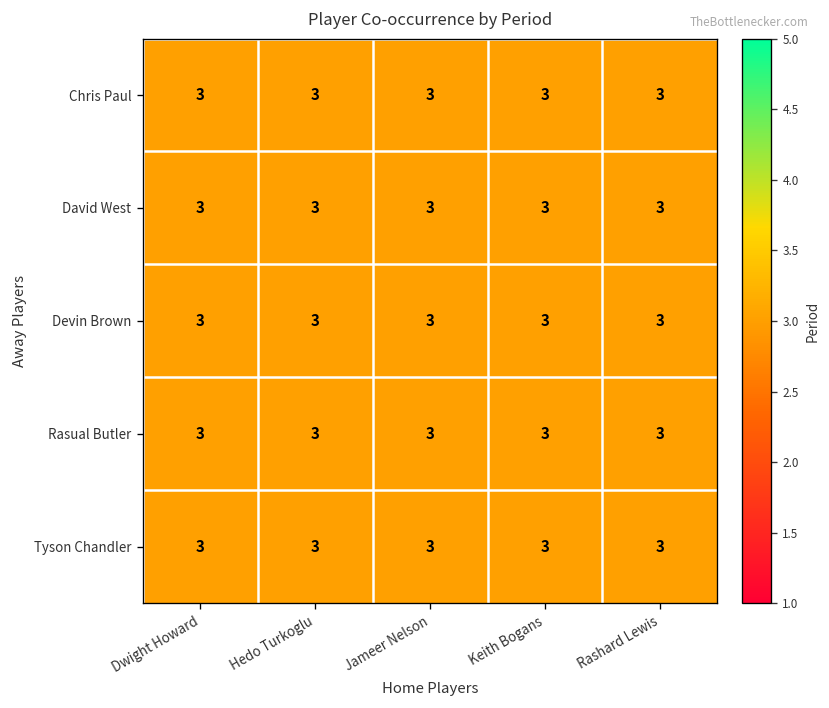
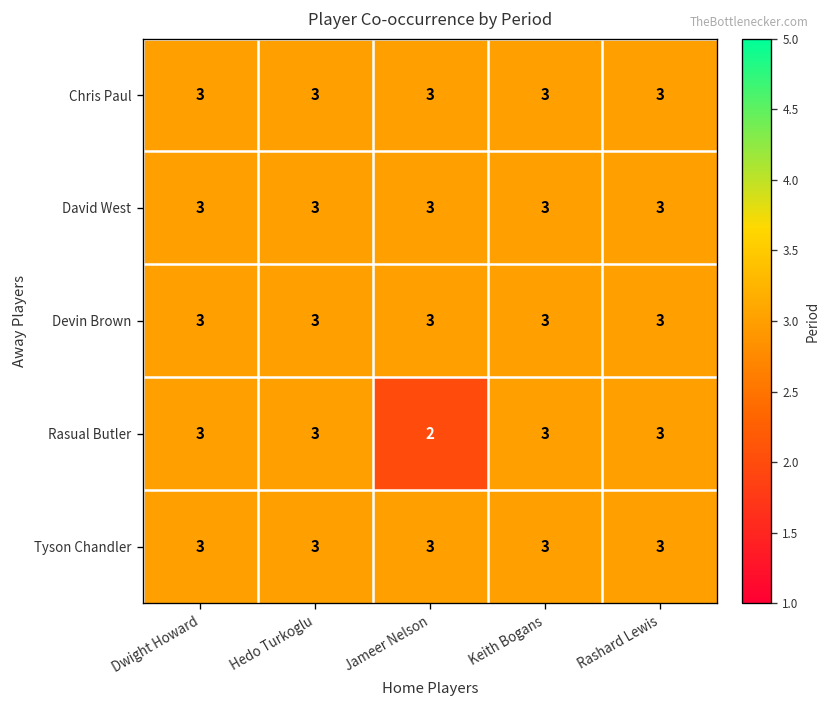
  {
    "Chris Paul": {
      "Dwight Howard": 3,
      "Hedo Turkoglu": 3,
      "Jameer Nelson": 3,
      "Keith Bogans": 3,
      "Rashard Lewis": 3
    },
    "David West": {
      "Dwight Howard": 3,
      "Hedo Turkoglu": 3,
      "Jameer Nelson": 3,
      "Keith Bogans": 3,
      "Rashard Lewis": 3
    },
    "Devin Brown": {
      "Dwight Howard": 3,
      "Hedo Turkoglu": 3,
      "Jameer Nelson": 3,
      "Keith Bogans": 3,
      "Rashard Lewis": 3
    },
    "Rasual Butler": {
      "Dwight Howard": 3,
      "Hedo Turkoglu": 3,
-     "Jameer Nelson": 3,
+     "Jameer Nelson": 2,
      "Keith Bogans": 3,
      "Rashard Lewis": 3
    },
    "Tyson Chandler": {
      "Dwight Howard": 3,
      "Hedo Turkoglu": 3,
      "Jameer Nelson": 3,
      "Keith Bogans": 3,
      "Rashard Lewis": 3
    }
  }
